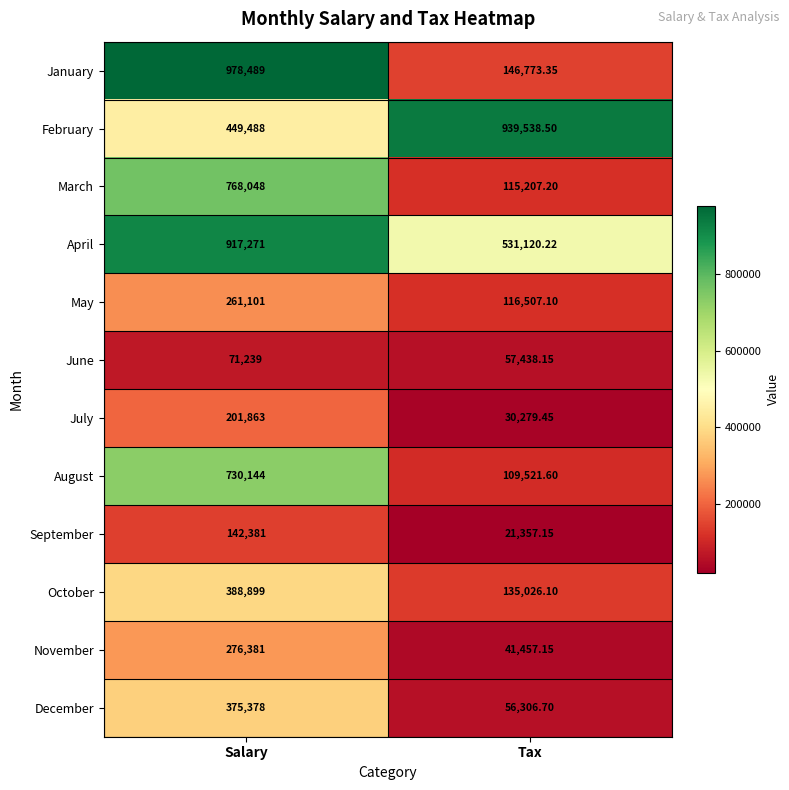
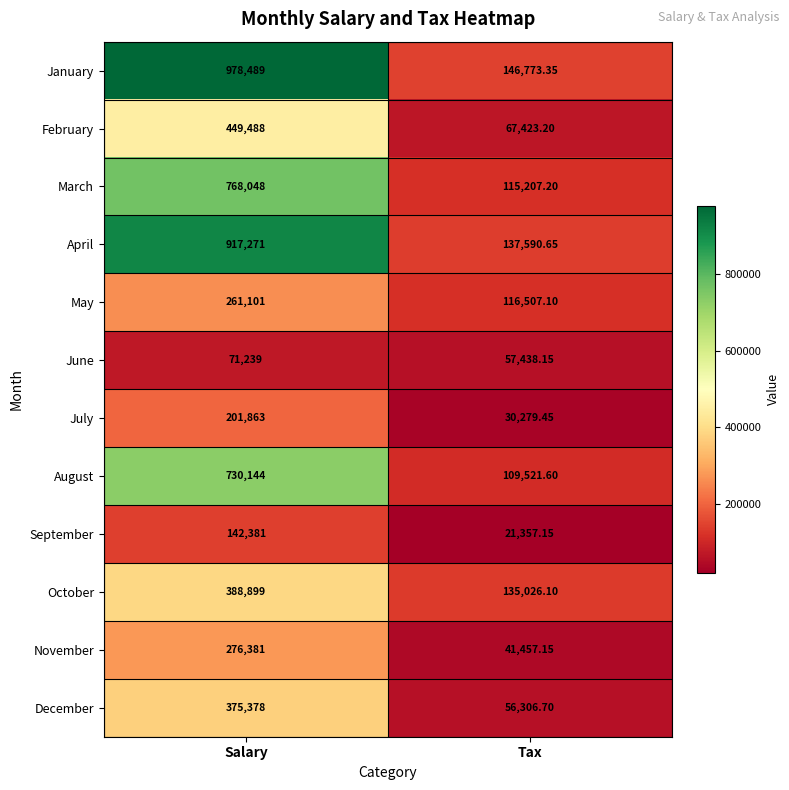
  {
    "January": {
      "Salary": "978,489",
      "Tax": "146,773.35"
    },
    "February": {
      "Salary": "449,488",
-     "Tax": "939,538.50"
+     "Tax": "67,423.20"
    },
    "March": {
      "Salary": "768,048",
      "Tax": "115,207.20"
    },
    "April": {
      "Salary": "917,271",
-     "Tax": "531,120.22"
+     "Tax": "137,590.65"
    },
    "May": {
      "Salary": "261,101",
      "Tax": "116,507.10"
    },
    "June": {
      "Salary": "71,239",
      "Tax": "57,438.15"
    },
    "July": {
      "Salary": "201,863",
      "Tax": "30,279.45"
    },
    "August": {
      "Salary": "730,144",
      "Tax": "109,521.60"
    },
    "September": {
      "Salary": "142,381",
      "Tax": "21,357.15"
    },
    "October": {
      "Salary": "388,899",
      "Tax": "135,026.10"
    },
    "November": {
      "Salary": "276,381",
      "Tax": "41,457.15"
    },
    "December": {
      "Salary": "375,378",
      "Tax": "56,306.70"
    }
  }
